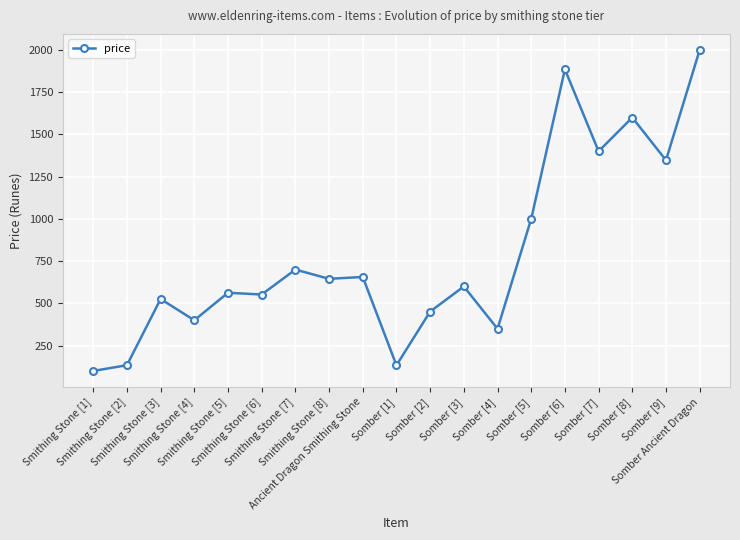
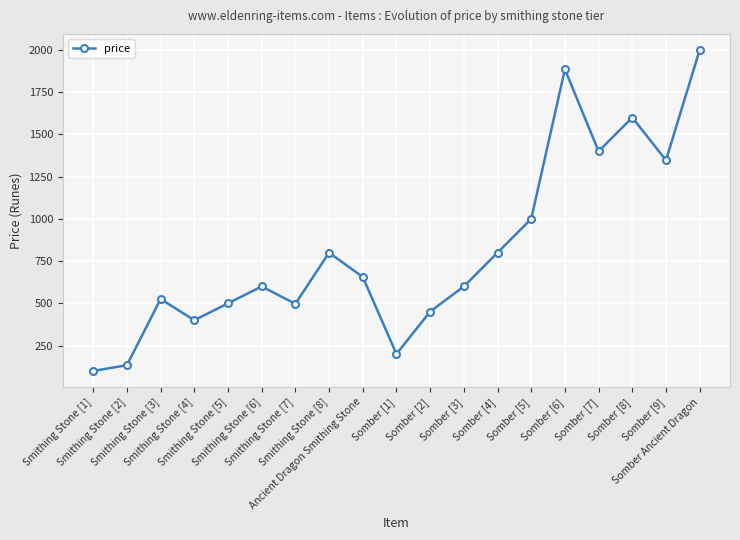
  {
    "Smithing Stone [1]": 100,
    "Smithing Stone [2]": 130,
    "Smithing Stone [3]": 530,
    "Smithing Stone [4]": 400,
-   "Smithing Stone [5]": 560,
-   "Smithing Stone [6]": 550,
-   "Smithing Stone [7]": 700,
-   "Smithing Stone [8]": 650,
+   "Smithing Stone [5]": 500,
+   "Smithing Stone [6]": 600,
+   "Smithing Stone [7]": 500,
+   "Smithing Stone [8]": 800,
    "Ancient Dragon Smithing Stone": 660,
-   "Somber [1]": 130,
+   "Somber [1]": 200,
    "Somber [2]": 450,
    "Somber [3]": 600,
-   "Somber [4]": 350,
+   "Somber [4]": 800,
    "Somber [5]": 1000,
    "Somber [6]": 1890,
    "Somber [7]": 1400,
    "Somber [8]": 1600,
    "Somber [9]": 1350,
    "Somber Ancient Dragon": 2000
  }
